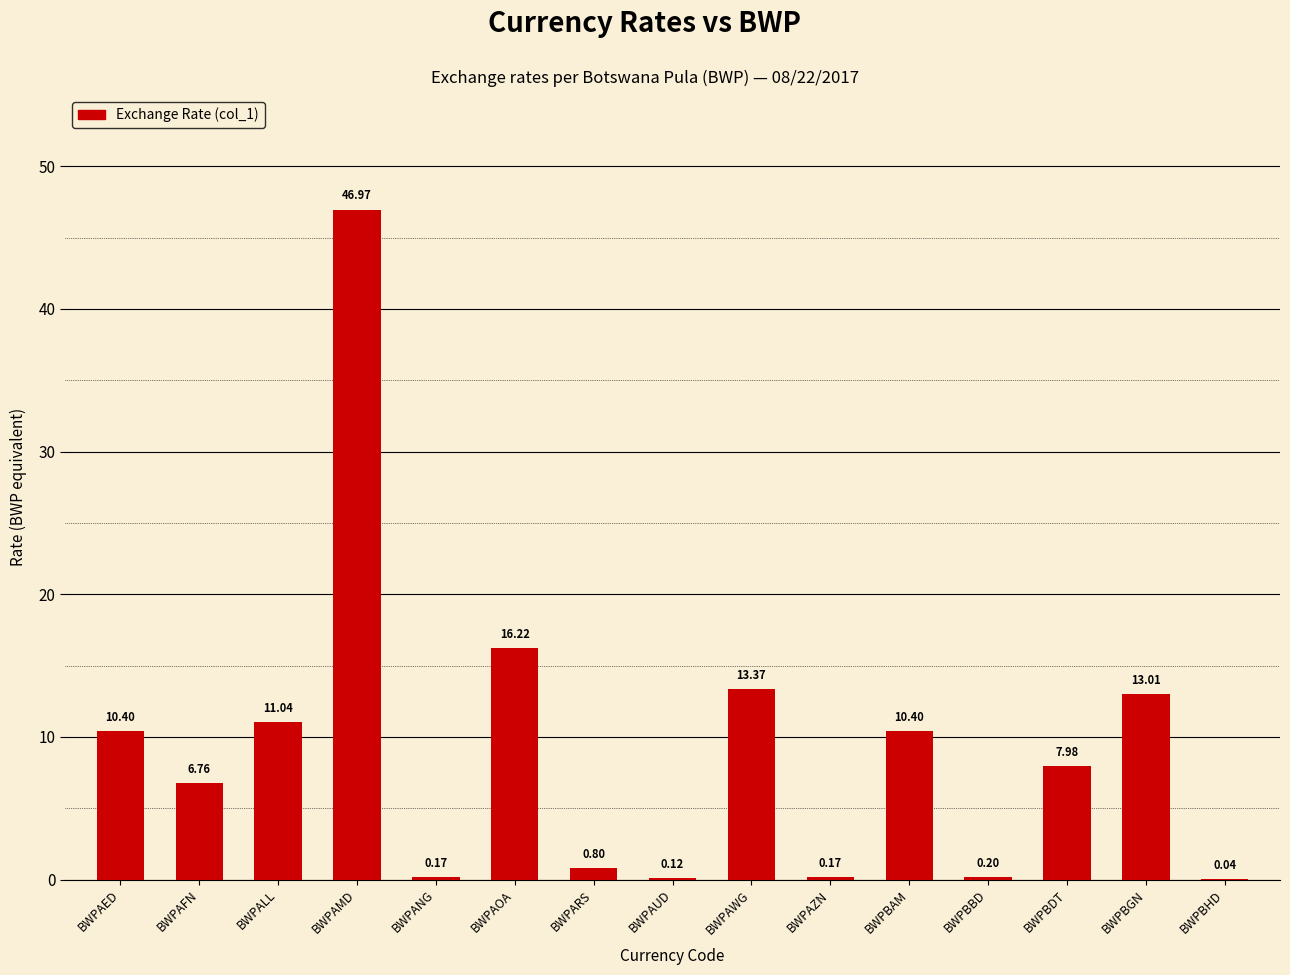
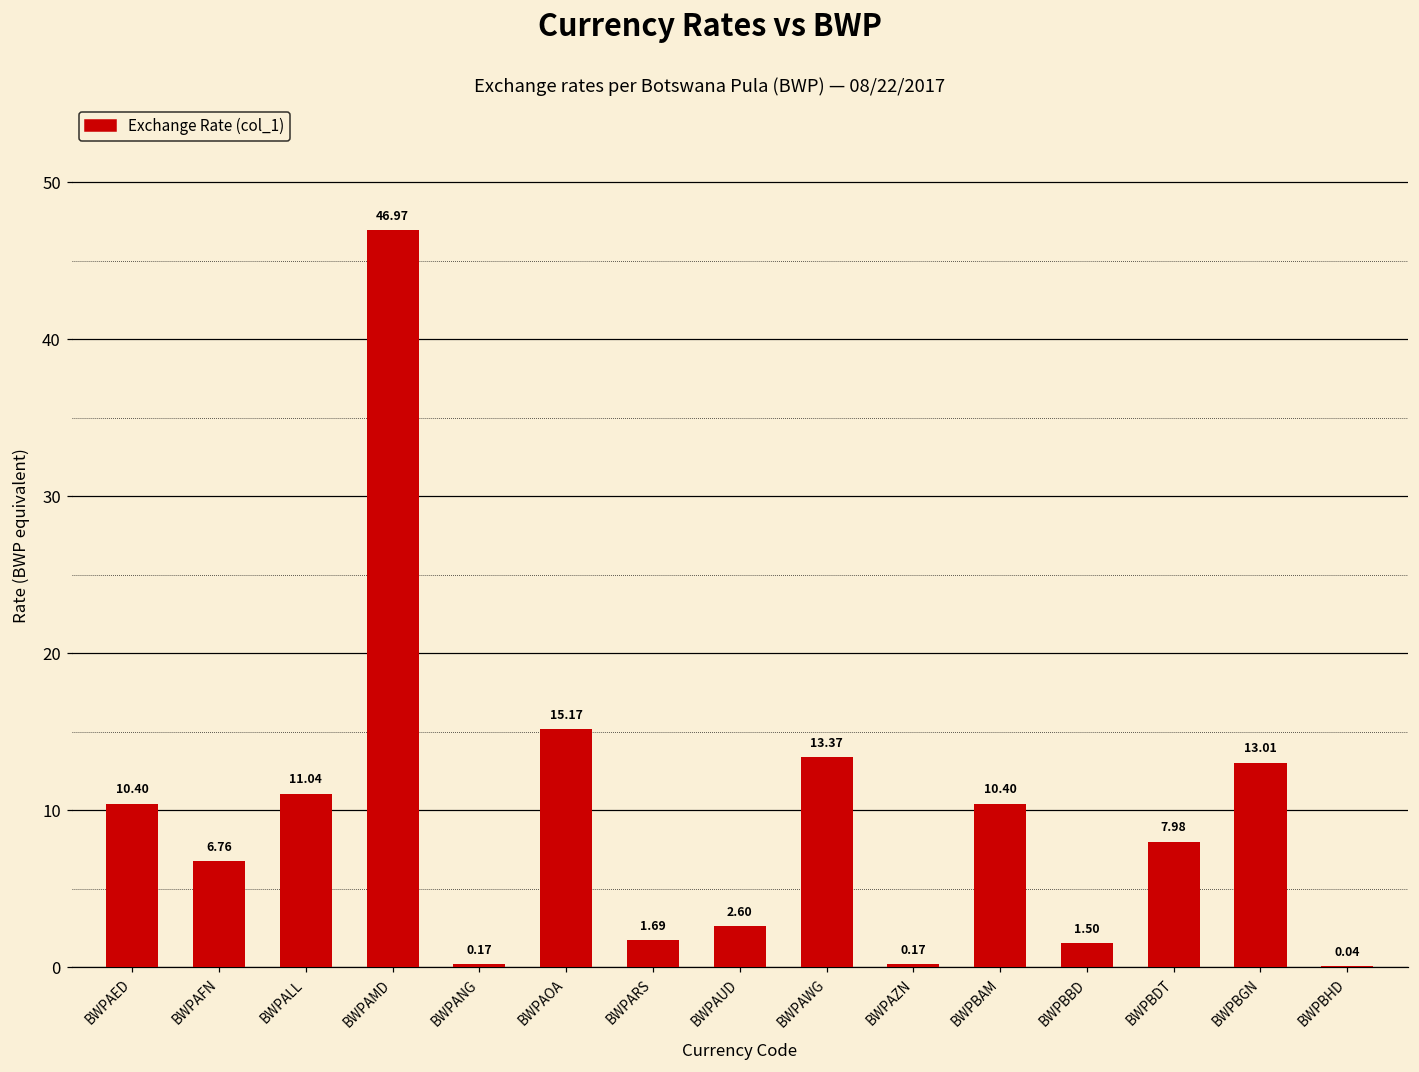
  {
    "BWPAED": 10.40,
    "BWPAFN": 6.76,
    "BWPALL": 11.04,
    "BWPAMD": 46.97,
    "BWPANG": 0.17,
-   "BWPAOA": 16.22,
-   "BWPARS": 0.80,
-   "BWPAUD": 0.12,
+   "BWPAOA": 15.17,
+   "BWPARS": 1.69,
+   "BWPAUD": 2.60,
    "BWPAWG": 13.37,
    "BWPAZN": 0.17,
    "BWPBAM": 10.40,
-   "BWPBBD": 0.20,
+   "BWPBBD": 1.50,
    "BWPBDT": 7.98,
    "BWPBGN": 13.01,
    "BWPBHD": 0.04
  }
